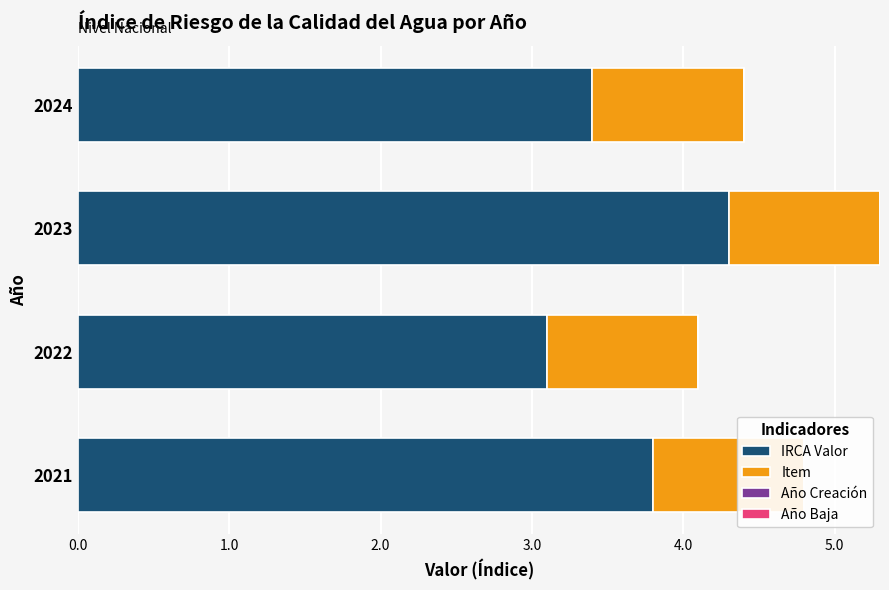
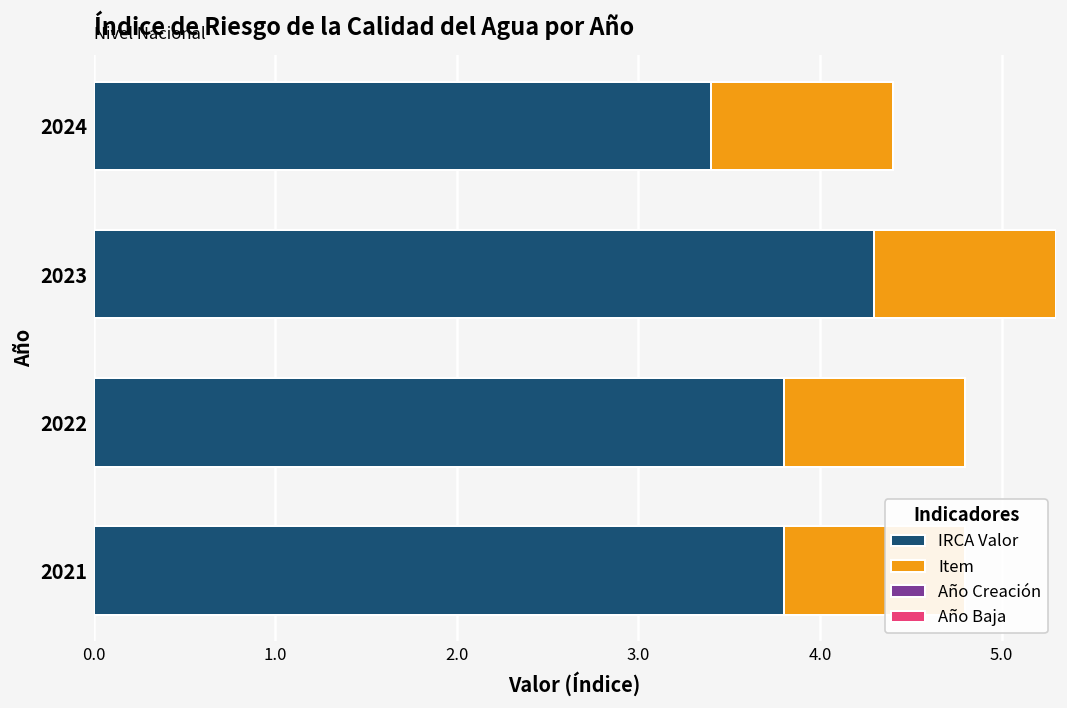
  {
    "IRCA Valor": {
      "2024": 3.4,
      "2023": 4.3,
-     "2022": 3.1,
+     "2022": 3.8,
      "2021": 3.8
    }
  }
